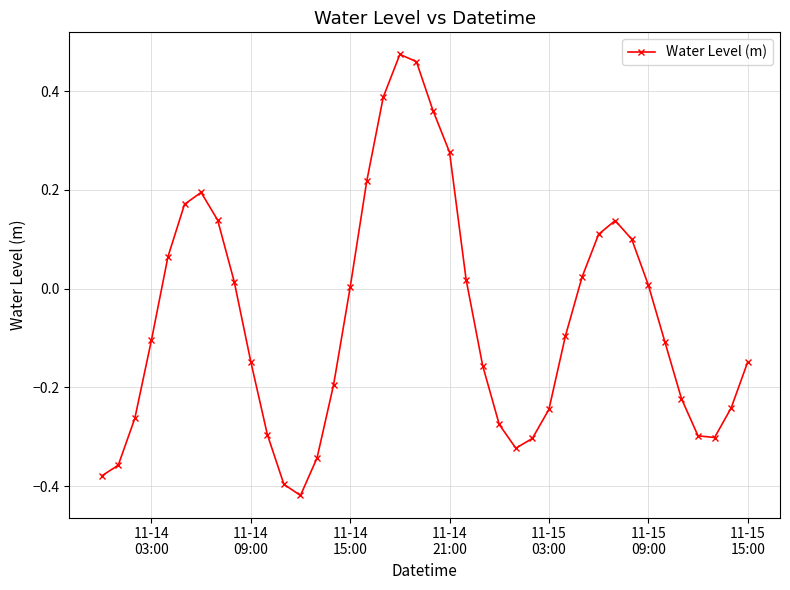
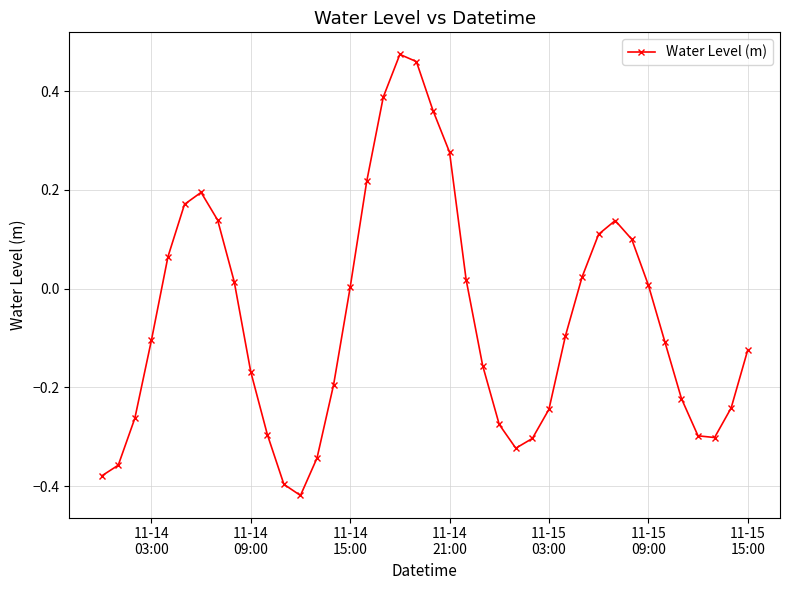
  {
    "11-14 03:00": -0.10,
-   "11-14 09:00": -0.15,
+   "11-14 09:00": -0.17,
    "11-14 15:00": 0.00,
    "11-14 21:00": 0.28,
    "11-15 03:00": -0.24,
    "11-15 09:00": 0.01,
-   "11-15 15:00": -0.15
+   "11-15 15:00": -0.12
  }
